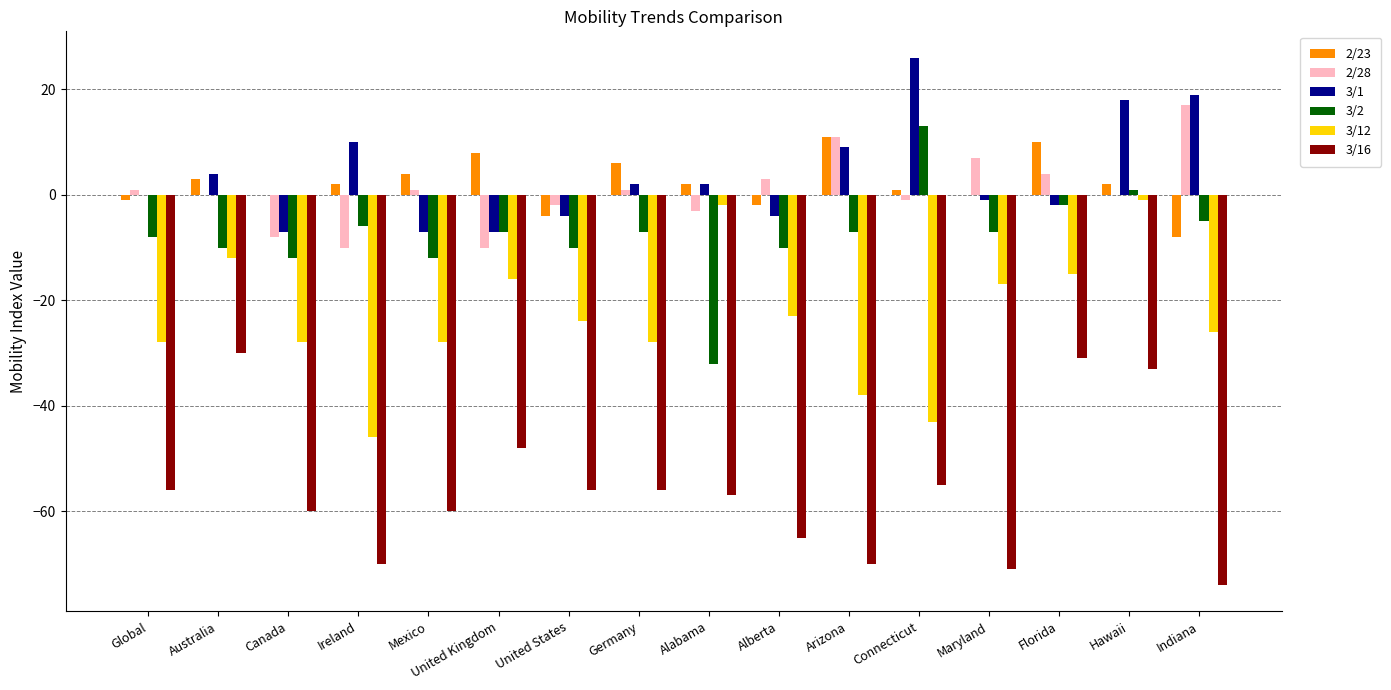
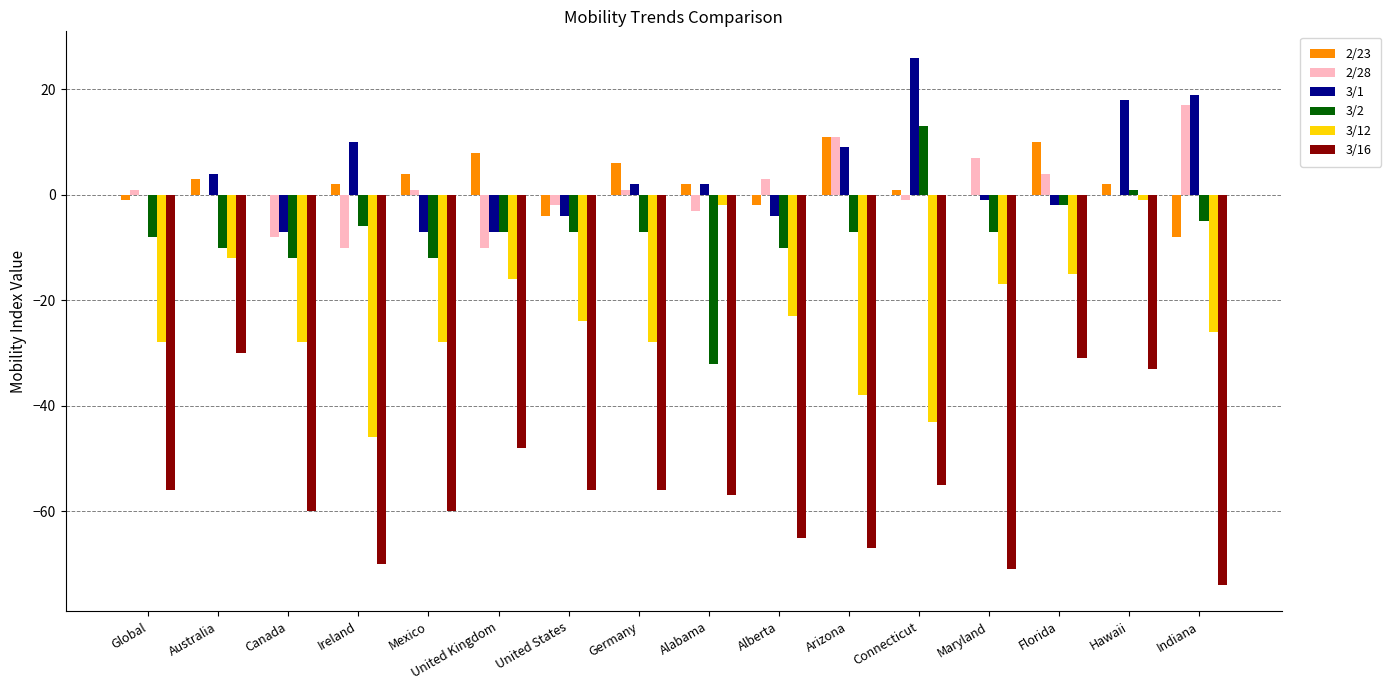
  {
    "2/23": {
      "Global": -1,
      "Australia": 3,
      "Canada": 0,
      "Ireland": 2,
      "Mexico": 4,
      "United Kingdom": 8,
      "United States": -4,
      "Germany": 6,
      "Alabama": 2,
      "Alberta": -2,
      "Arizona": 11,
      "Connecticut": 1,
      "Maryland": 0,
      "Florida": 10,
      "Hawaii": 2,
      "Indiana": -8
    },
    "2/28": {
      "Global": 1,
      "Australia": 0,
      "Canada": -8,
      "Ireland": -10,
      "Mexico": 1,
      "United Kingdom": -10,
      "United States": -2,
      "Germany": 1,
      "Alabama": -3,
      "Alberta": 3,
      "Arizona": 11,
      "Connecticut": -1,
      "Maryland": 7,
      "Florida": 4,
      "Hawaii": 0,
      "Indiana": 17
    },
    "3/1": {
      "Global": 0,
      "Australia": 4,
      "Canada": -7,
      "Ireland": 10,
      "Mexico": -7,
      "United Kingdom": -7,
      "United States": -4,
      "Germany": 2,
      "Alabama": 2,
      "Alberta": -4,
      "Arizona": 9,
      "Connecticut": 26,
      "Maryland": -1,
      "Florida": -2,
      "Hawaii": 18,
      "Indiana": 19
    },
    "3/2": {
      "Global": -8,
      "Australia": -10,
      "Canada": -12,
      "Ireland": -6,
      "Mexico": -12,
      "United Kingdom": -7,
-     "United States": -10,
+     "United States": -7,
      "Germany": -7,
      "Alabama": -32,
      "Alberta": -10,
      "Arizona": -7,
      "Connecticut": 13,
      "Maryland": -7,
      "Florida": -2,
      "Hawaii": 1,
      "Indiana": -5
    },
    "3/12": {
      "Global": -28,
      "Australia": -12,
      "Canada": -28,
      "Ireland": -46,
      "Mexico": -28,
      "United Kingdom": -16,
      "United States": -24,
      "Germany": -28,
      "Alabama": -2,
      "Alberta": -23,
      "Arizona": -38,
      "Connecticut": -43,
      "Maryland": -17,
      "Florida": -15,
      "Hawaii": -1,
      "Indiana": -26
    },
    "3/16": {
      "Global": -56,
      "Australia": -30,
      "Canada": -60,
      "Ireland": -70,
      "Mexico": -60,
      "United Kingdom": -48,
      "United States": -56,
      "Germany": -56,
      "Alabama": -57,
      "Alberta": -65,
-     "Arizona": -70,
+     "Arizona": -67,
      "Connecticut": -55,
      "Maryland": -71,
      "Florida": -31,
      "Hawaii": -33,
      "Indiana": -74
    }
  }
